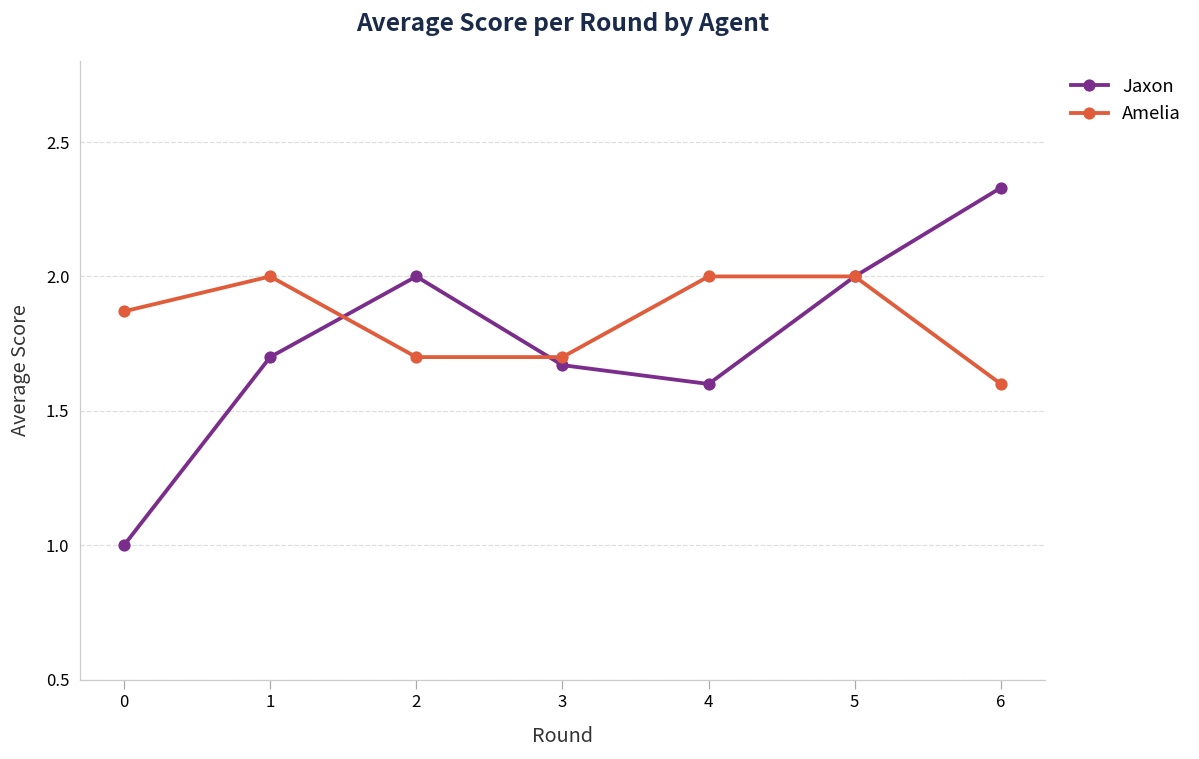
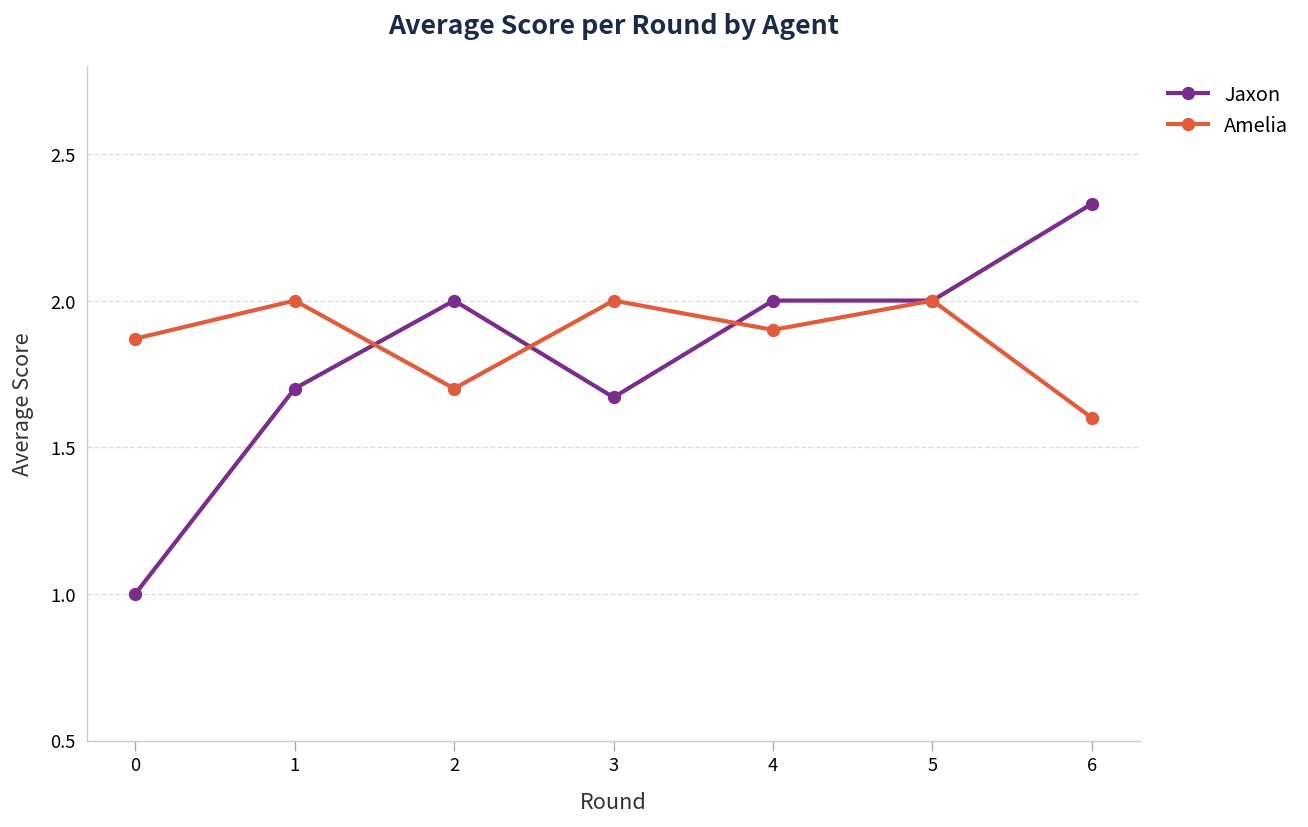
  {
    "Jaxon": {
      "0": 1.0,
      "1": 1.7,
      "2": 2.0,
      "3": 1.67,
-     "4": 1.6,
+     "4": 2.0,
      "6": 2.33
    },
    "Amelia": {
      "0": 1.87,
      "1": 2.0,
      "2": 1.7,
-     "3": 1.7,
-     "4": 2.0,
+     "3": 2.0,
+     "4": 1.9,
      "6": 1.6
    }
  }
